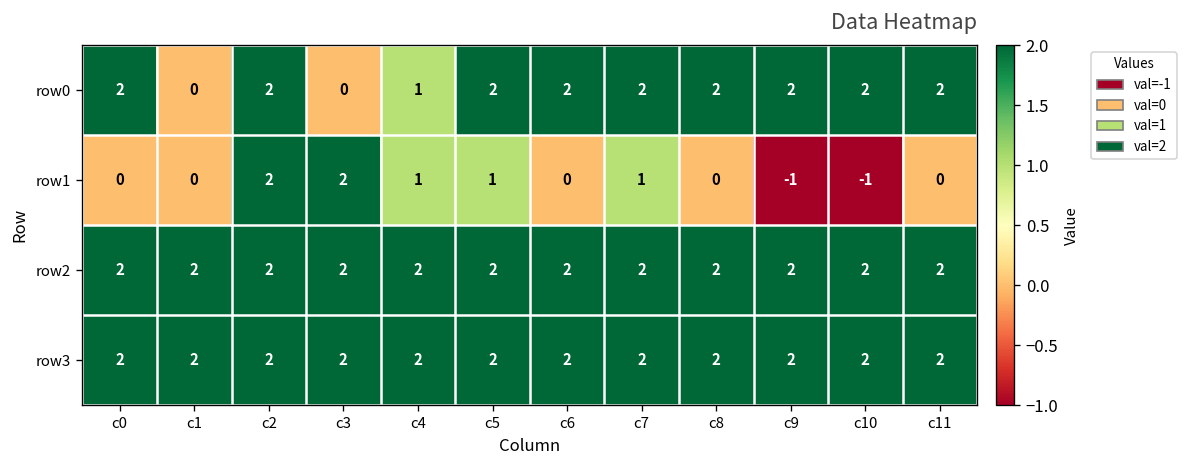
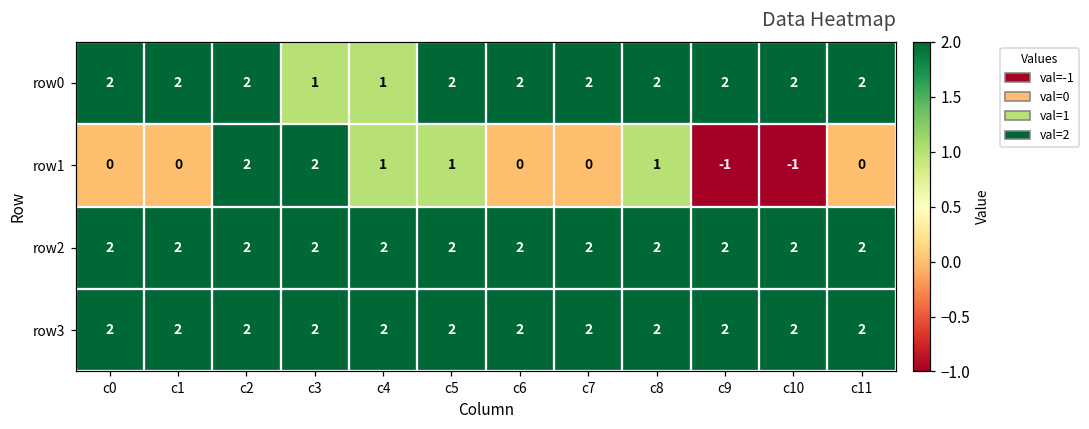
  {
    "row0": {
      "c0": 2,
-     "c1": 0,
+     "c1": 2,
      "c2": 2,
-     "c3": 0,
+     "c3": 1,
      "c4": 1,
      "c5": 2,
      "c6": 2,
      "c7": 2,
      "c8": 2,
      "c9": 2,
      "c10": 2,
      "c11": 2
    },
    "row1": {
      "c0": 0,
      "c1": 0,
      "c2": 2,
      "c3": 2,
      "c4": 1,
      "c5": 1,
      "c6": 0,
-     "c7": 1,
-     "c8": 0,
+     "c7": 0,
+     "c8": 1,
      "c9": -1,
      "c10": -1,
      "c11": 0
    },
    "row2": {
      "c0": 2,
      "c1": 2,
      "c2": 2,
      "c3": 2,
      "c4": 2,
      "c5": 2,
      "c6": 2,
      "c7": 2,
      "c8": 2,
      "c9": 2,
      "c10": 2,
      "c11": 2
    },
    "row3": {
      "c0": 2,
      "c1": 2,
      "c2": 2,
      "c3": 2,
      "c4": 2,
      "c5": 2,
      "c6": 2,
      "c7": 2,
      "c8": 2,
      "c9": 2,
      "c10": 2,
      "c11": 2
    }
  }
